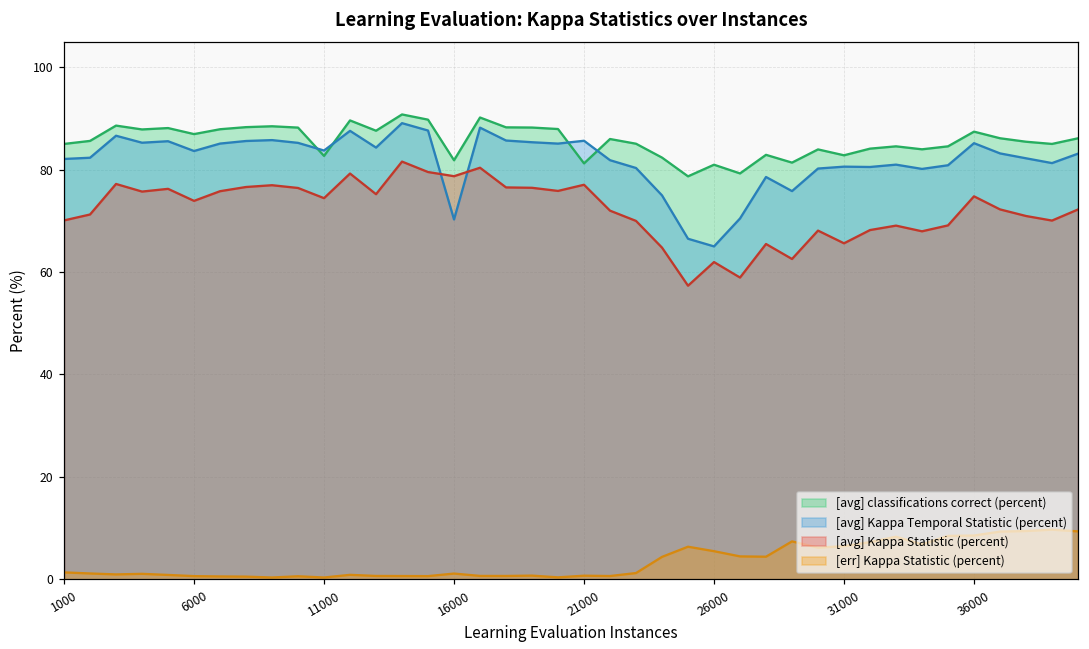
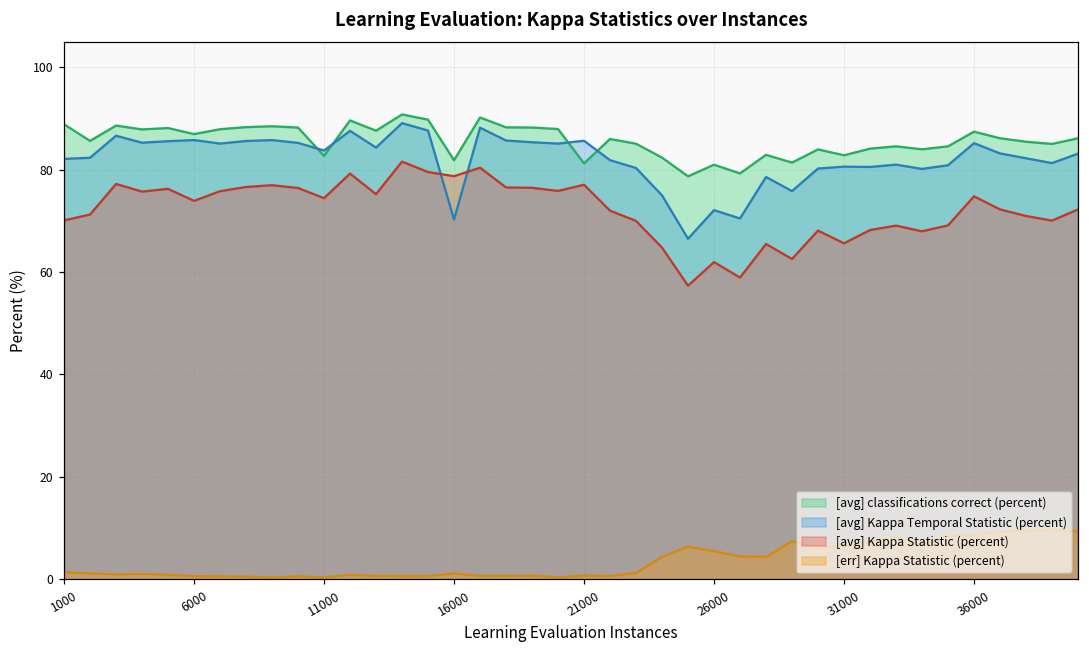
  {
    "[avg] classifications correct (percent)": {
-     "1000": 85,
+     "1000": 89,
      "6000": 87,
      "11000": 83,
      "16000": 82,
      "21000": 81,
      "26000": 81,
      "31000": 83,
      "36000": 87
    },
    "[avg] Kappa Temporal Statistic (percent)": {
      "1000": 82,
-     "6000": 84,
+     "6000": 86,
      "11000": 84,
      "16000": 70,
      "21000": 86,
-     "26000": 65,
+     "26000": 72,
      "31000": 81,
      "36000": 85
    }
  }
